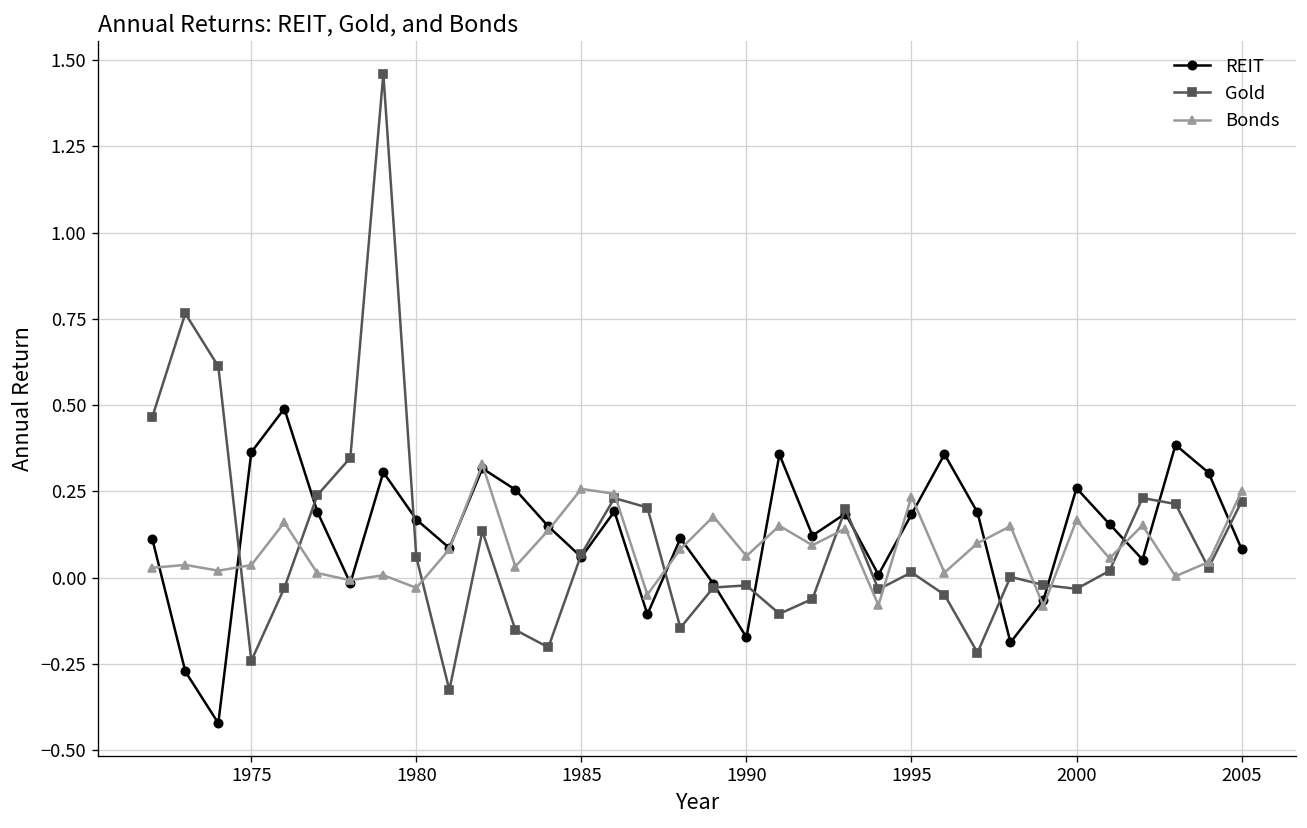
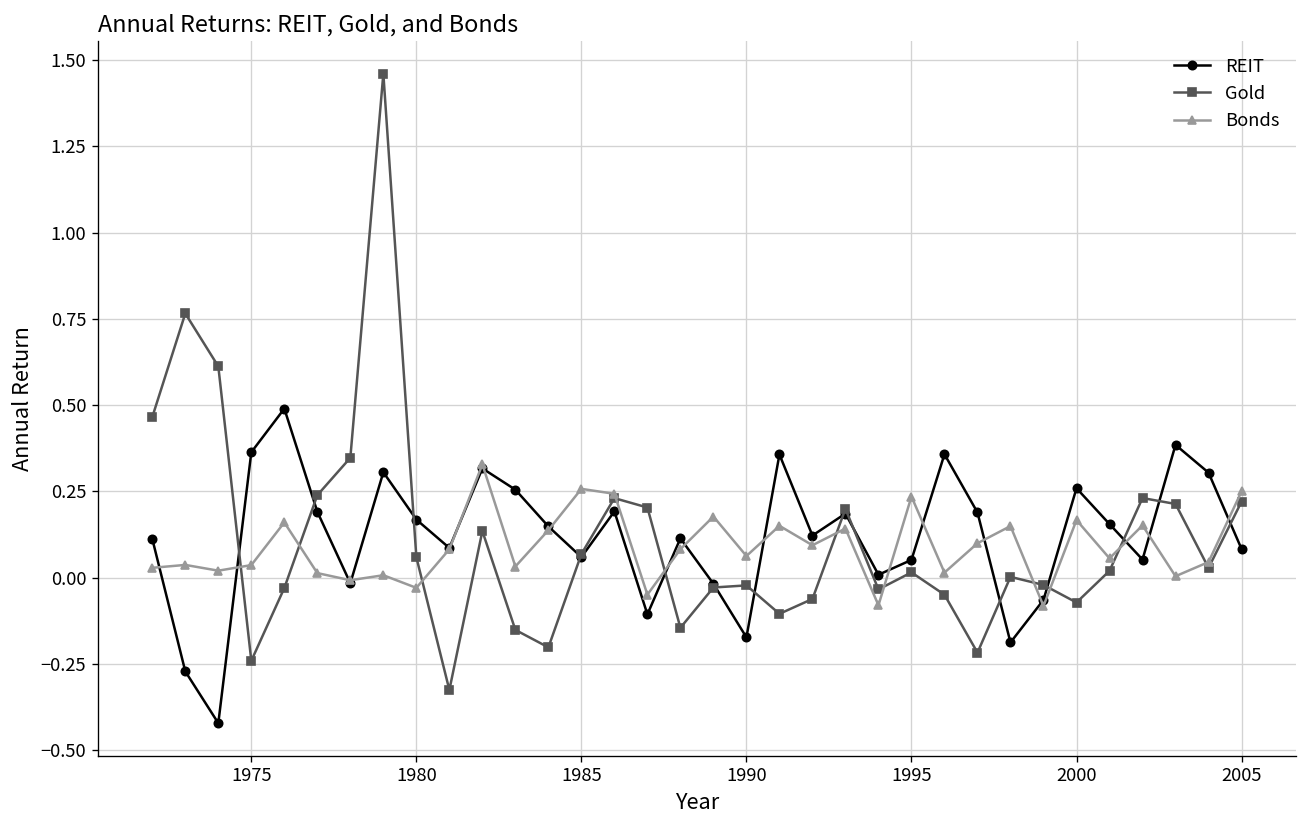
  {
    "REIT": {
      "1975": 0.36,
      "1980": 0.17,
      "1985": 0.06,
      "1990": -0.17,
-     "1995": 0.18,
+     "1995": 0.05,
      "2000": 0.26,
      "2005": 0.08
    },
    "Gold": {
      "1975": -0.24,
      "1980": 0.06,
      "1985": 0.07,
      "1990": -0.02,
      "1995": 0.01,
-     "2000": -0.03,
+     "2000": -0.07,
      "2005": 0.22
    },
    "Bonds": {
      "1975": 0.04,
      "1980": -0.03,
      "1985": 0.26,
      "1990": 0.06,
      "1995": 0.23,
      "2000": 0.17,
      "2005": 0.25
    }
  }
